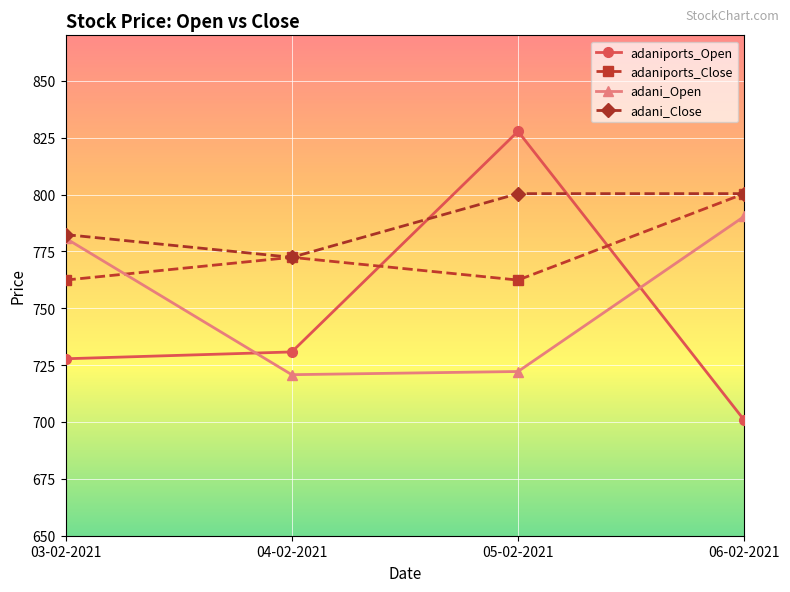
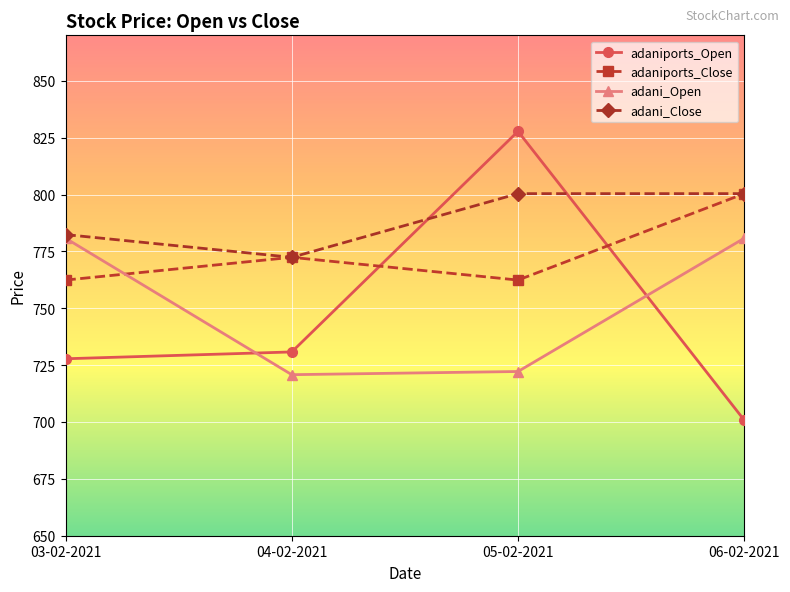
  {
    "adani_Open": {
      "03-02-2021": 781,
      "04-02-2021": 721,
      "05-02-2021": 722,
-     "06-02-2021": 790
+     "06-02-2021": 781
    }
  }
